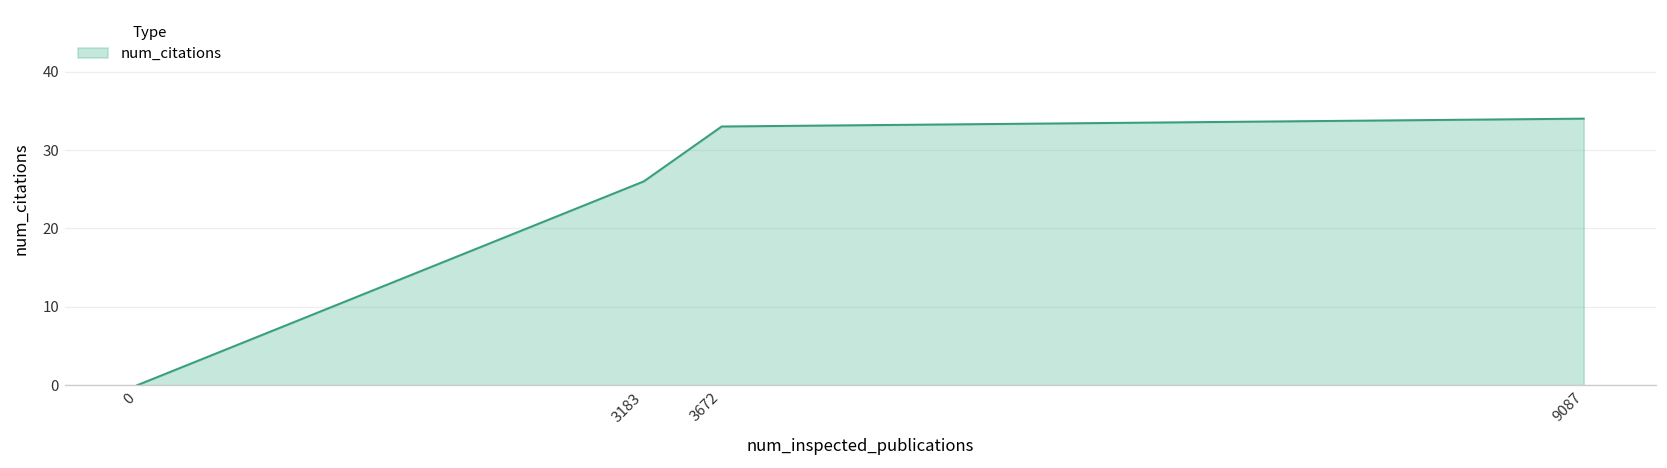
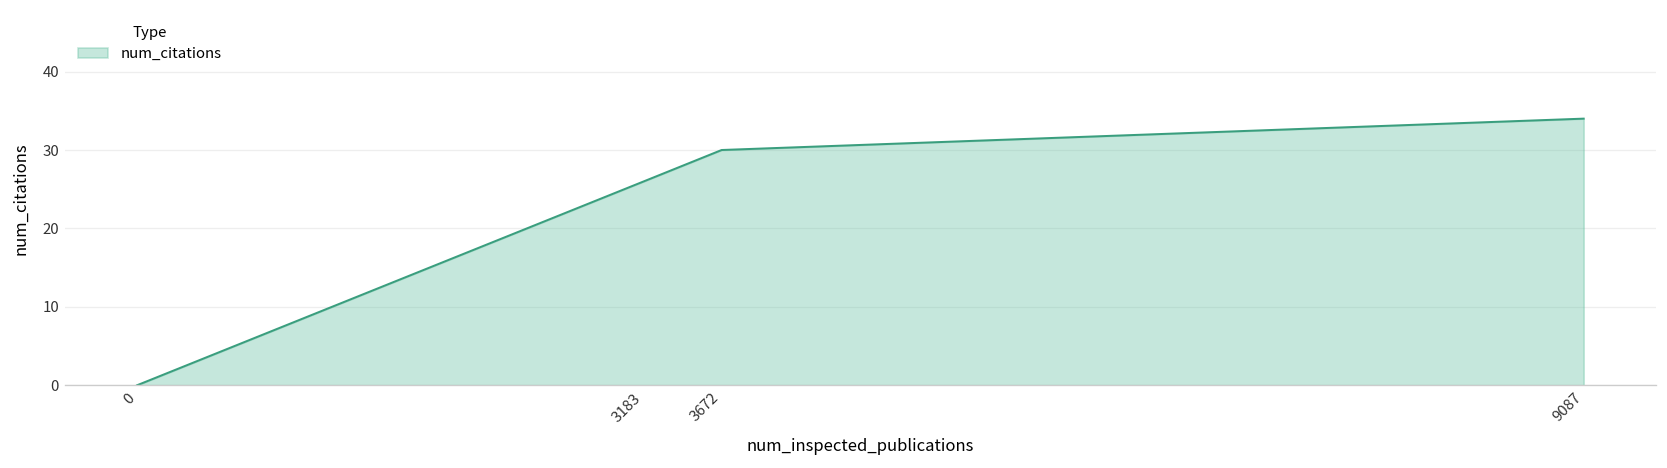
  {
    "0": 0,
    "3183": 26,
-   "3672": 33,
+   "3672": 30,
    "9087": 34
  }
